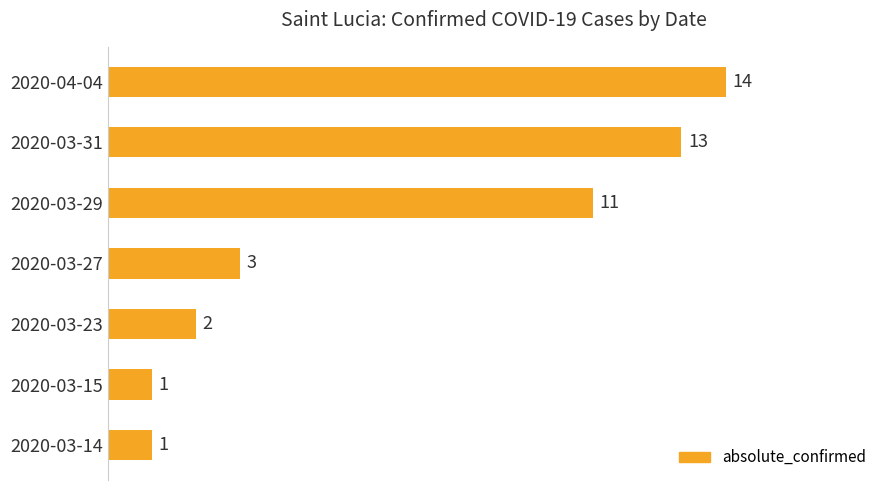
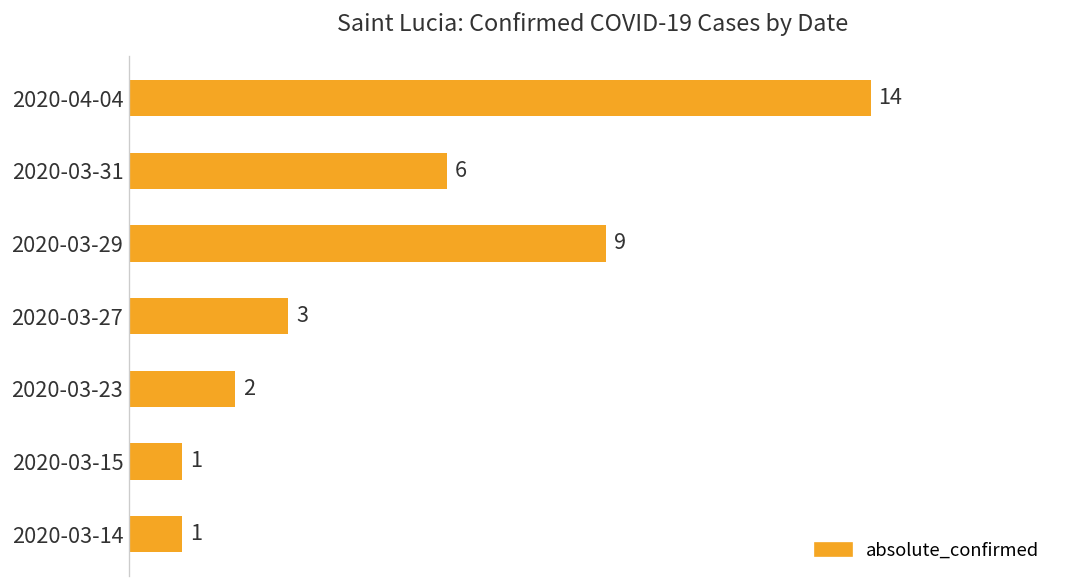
  {
    "2020-04-04": 14,
-   "2020-03-31": 13,
-   "2020-03-29": 11,
+   "2020-03-31": 6,
+   "2020-03-29": 9,
    "2020-03-27": 3,
    "2020-03-23": 2,
    "2020-03-15": 1,
    "2020-03-14": 1
  }
